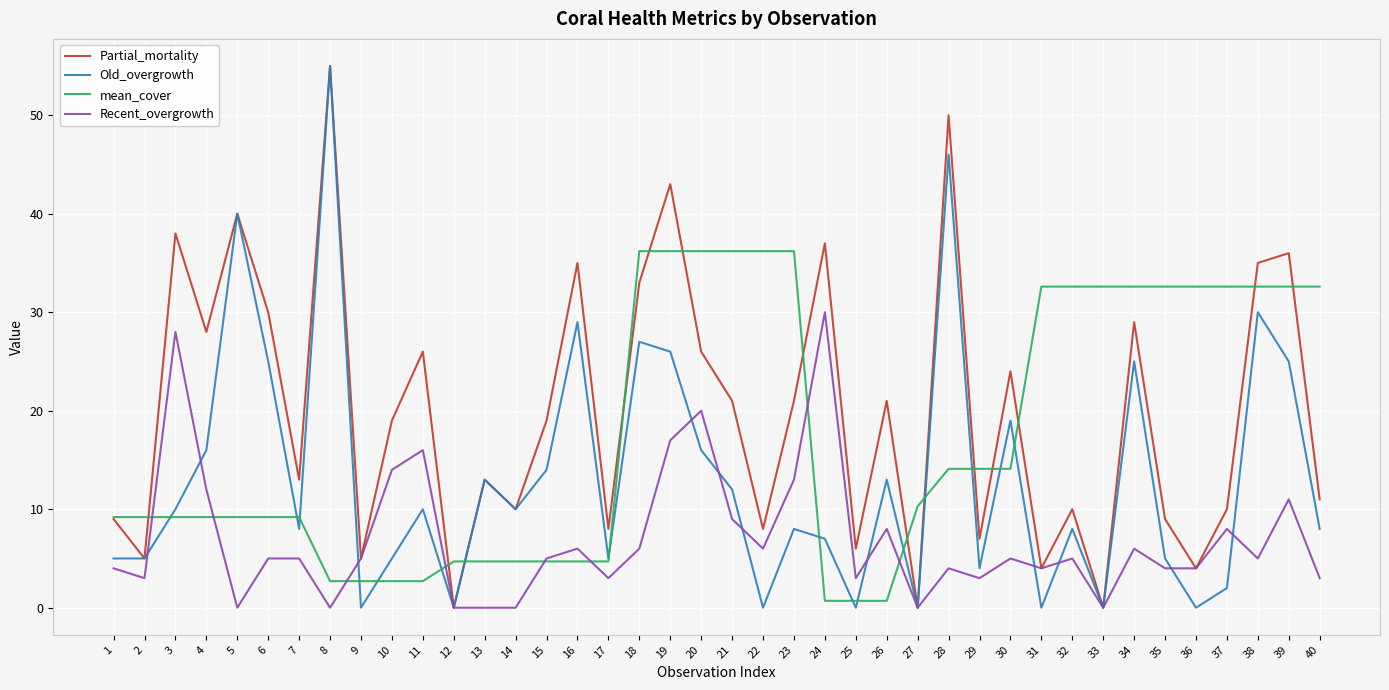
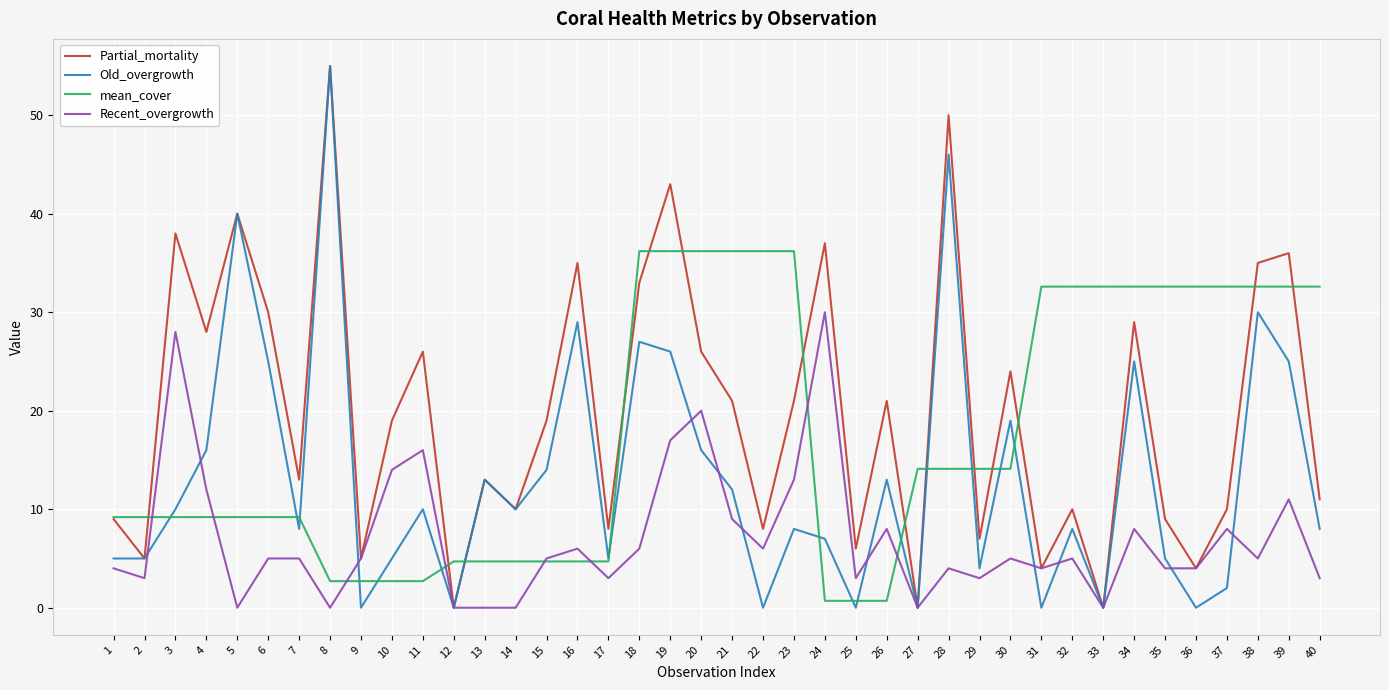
  {
    "Partial_mortality": {
      "3": 38,
      "4": 28,
      "6": 30,
      "7": 13,
      "10": 19,
      "11": 26,
      "15": 19,
      "16": 35,
      "17": 8,
      "18": 33,
      "19": 43,
      "20": 26,
      "21": 21,
      "22": 8,
      "23": 21,
      "24": 37,
      "25": 6,
      "26": 21,
      "28": 50,
      "29": 7,
      "30": 24,
      "32": 10,
      "34": 29,
      "35": 9,
      "37": 10,
      "38": 35,
      "39": 36,
      "40": 11
    },
    "Old_overgrowth": {
      "1": 5,
      "3": 10,
      "4": 16,
      "6": 25,
      "7": 8,
      "9": 0,
      "10": 5,
      "11": 10,
      "15": 14,
      "16": 29,
      "17": 5,
      "18": 27,
      "19": 26,
      "20": 16,
      "21": 12,
      "22": 0,
      "23": 8,
      "24": 7,
      "25": 0,
      "26": 13,
      "28": 46,
      "29": 4,
      "30": 19,
      "31": 0,
      "32": 8,
      "34": 25,
      "35": 5,
      "36": 0,
      "37": 2,
      "38": 30,
      "39": 25,
      "40": 8
    },
    "mean_cover": {
      "2": 9,
      "3": 9,
      "4": 9,
      "5": 9,
      "6": 9,
      "7": 9,
      "8": 3,
      "9": 3,
      "10": 3,
      "11": 3,
      "12": 5,
      "13": 5,
      "14": 5,
      "15": 5,
      "16": 5,
      "17": 5,
      "18": 36,
      "19": 36,
      "20": 36,
      "21": 36,
      "22": 36,
      "23": 36,
      "24": 1,
      "25": 1,
      "26": 1,
-     "27": 10,
+     "27": 14,
      "28": 14,
      "29": 14,
      "30": 14,
      "31": 33,
      "32": 33,
      "33": 33,
      "34": 33,
      "35": 33,
      "36": 33,
      "37": 33,
      "38": 33,
      "39": 33,
      "40": 33
    },
    "Recent_overgrowth": {
      "1": 4,
      "2": 3,
      "3": 28,
      "4": 12,
      "5": 0,
      "6": 5,
      "7": 5,
      "8": 0,
      "10": 14,
      "11": 16,
      "13": 0,
      "14": 0,
      "15": 5,
      "16": 6,
      "17": 3,
      "18": 6,
      "19": 17,
      "20": 20,
      "21": 9,
      "22": 6,
      "23": 13,
      "24": 30,
      "25": 3,
      "26": 8,
      "28": 4,
      "29": 3,
      "30": 5,
      "32": 5,
-     "34": 6,
+     "34": 8,
      "35": 4,
      "37": 8,
      "38": 5,
      "39": 11,
      "40": 3
    }
  }
